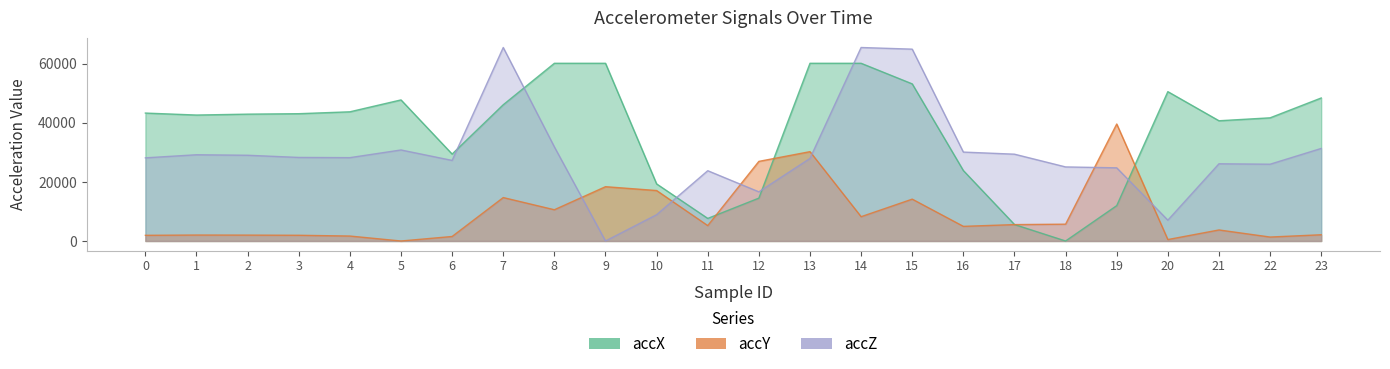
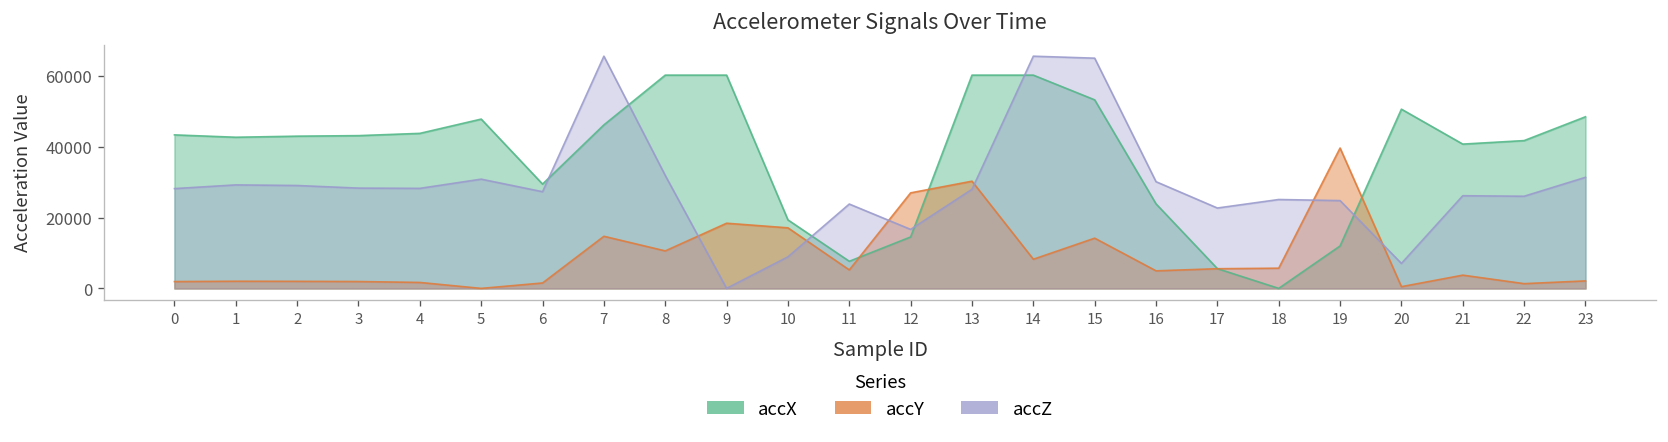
  {
    "accX": {
      "0": 43000,
      "1": 43000,
      "2": 43000,
      "3": 43000,
      "4": 44000,
      "5": 48000,
      "6": 29000,
      "7": 46000,
      "8": 60000,
      "9": 60000,
      "10": 19000,
      "11": 8000,
      "12": 15000,
      "13": 60000,
      "14": 60000,
      "15": 53000,
      "16": 24000,
      "18": 0,
      "19": 12000,
      "20": 51000,
      "21": 41000,
      "22": 42000,
      "23": 48000
    },
    "accY": {
      "0": 2000,
      "1": 2000,
      "2": 2000,
      "3": 2000,
      "4": 2000,
      "5": 0,
      "6": 2000,
      "7": 15000,
      "8": 11000,
      "9": 18000,
      "10": 17000,
      "11": 5000,
      "12": 27000,
      "13": 30000,
      "14": 8000,
      "15": 14000,
      "16": 5000,
      "18": 6000,
      "19": 40000,
      "20": 0,
      "21": 4000,
      "22": 1000,
      "23": 2000
    },
    "accZ": {
      "0": 28000,
      "1": 29000,
      "2": 29000,
      "3": 28000,
      "4": 28000,
      "5": 31000,
      "6": 27000,
      "7": 66000,
      "8": 32000,
      "9": 0,
      "10": 9000,
      "11": 24000,
      "12": 17000,
      "13": 28000,
      "14": 66000,
      "15": 65000,
      "16": 30000,
-     "17": 29000,
+     "17": 23000,
      "18": 25000,
      "19": 25000,
      "20": 7000,
      "21": 26000,
      "22": 26000,
      "23": 31000
    }
  }
